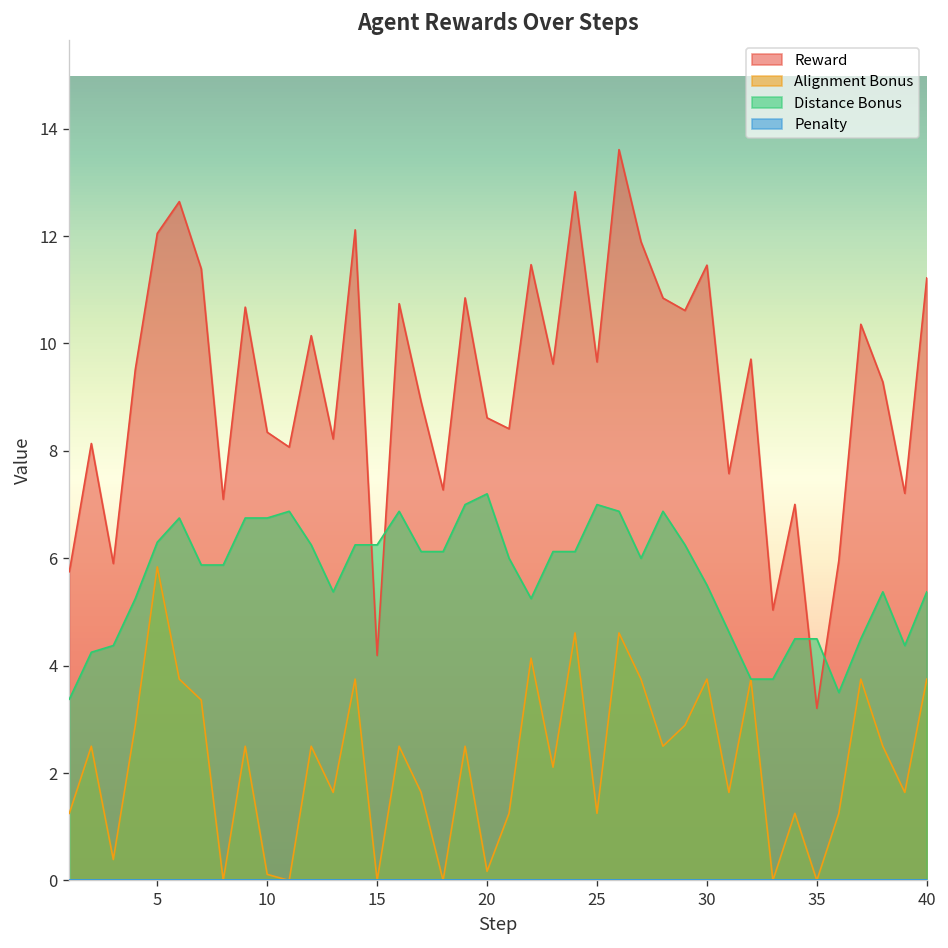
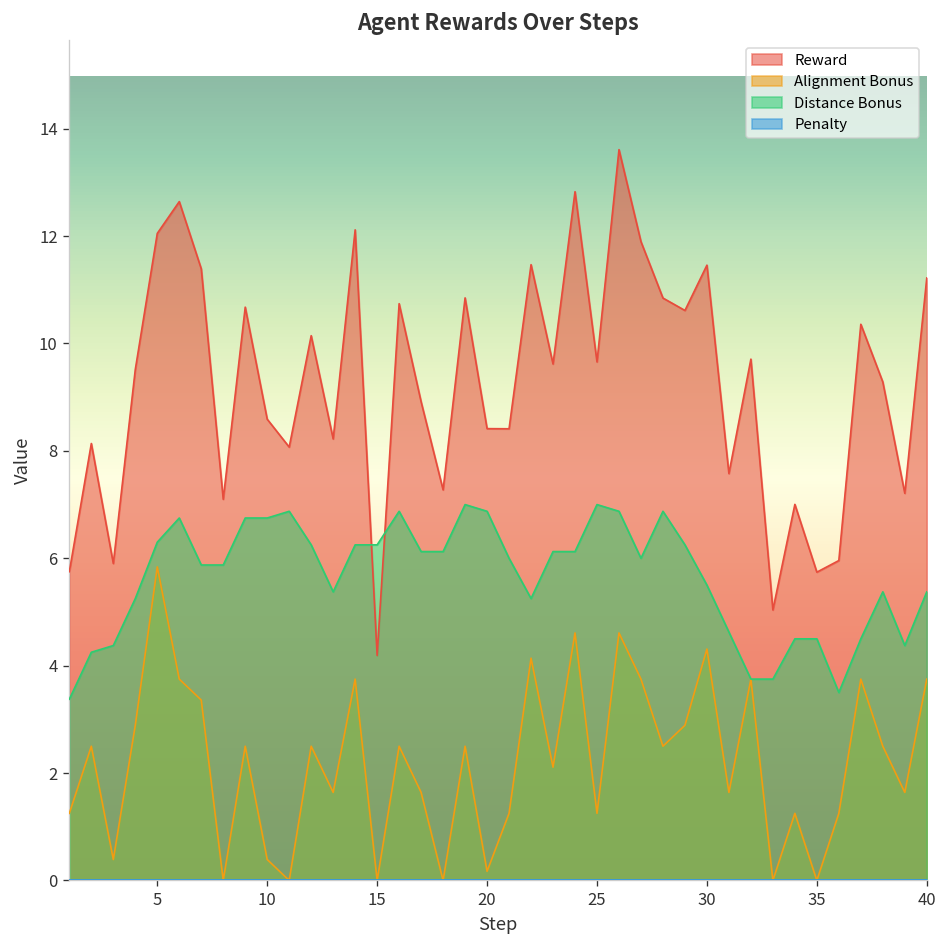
  {
    "Reward": {
      "5": 12.1,
-     "10": 8.3,
+     "10": 8.6,
      "15": 4.2,
-     "20": 8.6,
+     "20": 8.4,
      "25": 9.7,
      "30": 11.5,
-     "35": 3.2,
+     "35": 5.7,
      "40": 11.2
    },
    "Alignment Bonus": {
      "5": 5.8,
-     "10": 0.1,
+     "10": 0.4,
      "20": 0.2,
      "25": 1.3,
-     "30": 3.8,
+     "30": 4.3,
      "40": 3.8
    },
    "Distance Bonus": {
      "5": 6.3,
      "10": 6.8,
      "15": 6.3,
-     "20": 7.2,
+     "20": 6.9,
      "25": 7.0,
      "30": 5.5,
      "35": 4.5,
      "40": 5.4
    },
    "Penalty": {
      "5": 0.0,
      "10": 0.0,
      "20": 0.0,
      "25": 0.0,
      "30": 0.0,
      "40": 0.0
    }
  }
